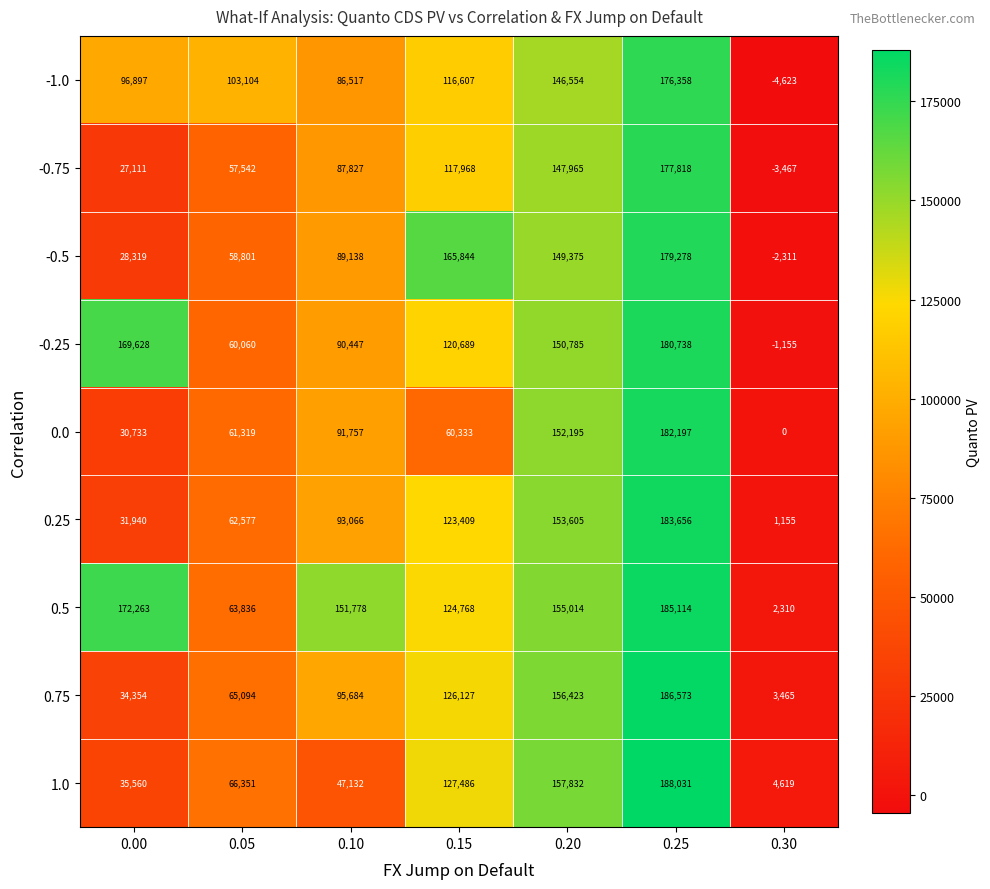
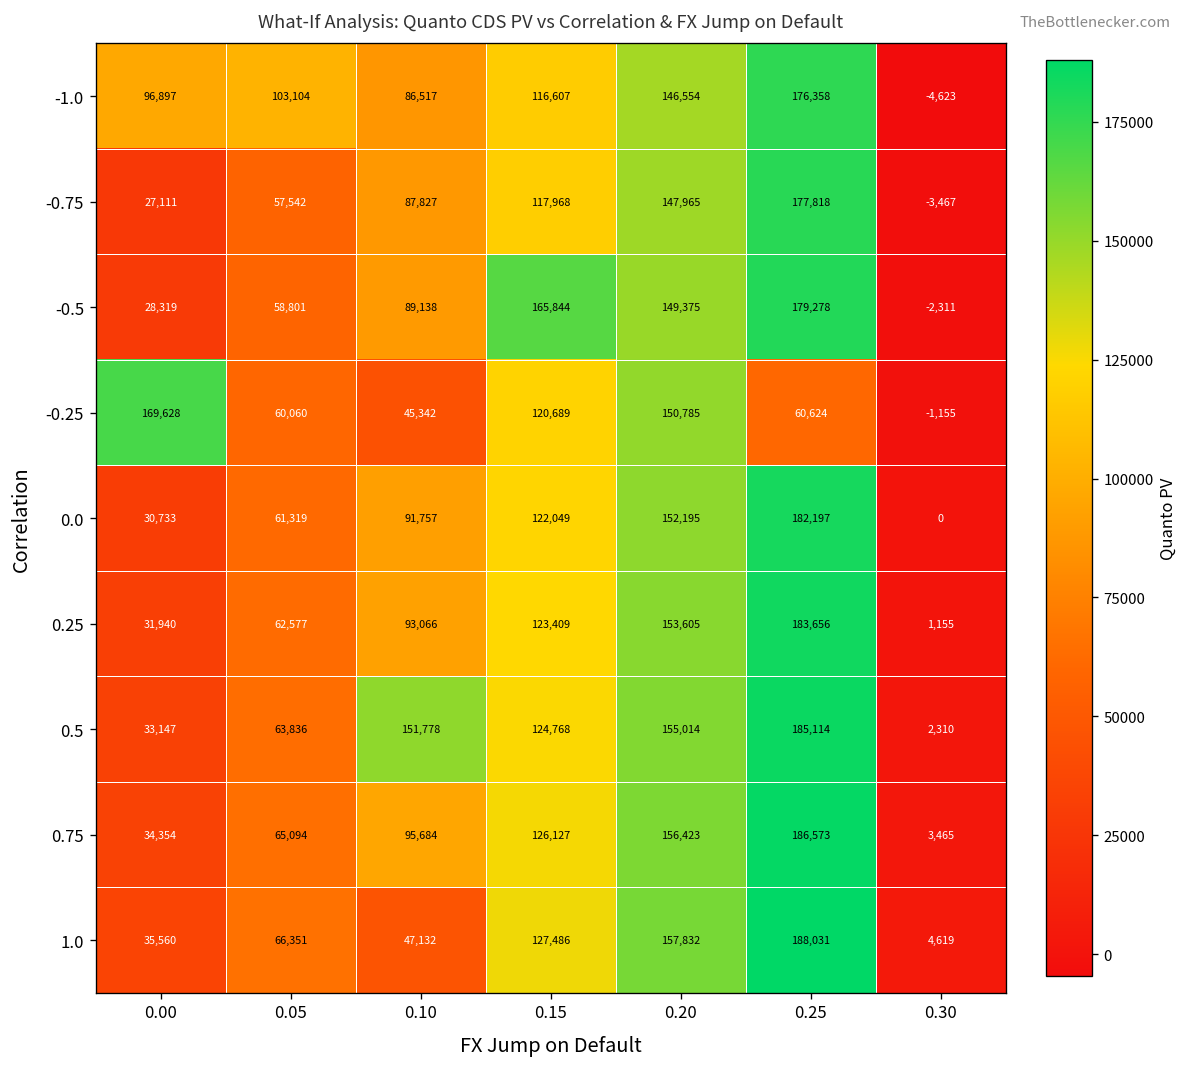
  {
    "-1.0": {
      "0.00": "96,897",
      "0.05": "103,104",
      "0.10": "86,517",
      "0.15": "116,607",
      "0.20": "146,554",
      "0.25": "176,358",
      "0.30": "-4,623"
    },
    "-0.75": {
      "0.00": "27,111",
      "0.05": "57,542",
      "0.10": "87,827",
      "0.15": "117,968",
      "0.20": "147,965",
      "0.25": "177,818",
      "0.30": "-3,467"
    },
    "-0.5": {
      "0.00": "28,319",
      "0.05": "58,801",
      "0.10": "89,138",
      "0.15": "165,844",
      "0.20": "149,375",
      "0.25": "179,278",
      "0.30": "-2,311"
    },
    "-0.25": {
      "0.00": "169,628",
      "0.05": "60,060",
-     "0.10": "90,447",
+     "0.10": "45,342",
      "0.15": "120,689",
      "0.20": "150,785",
-     "0.25": "180,738",
+     "0.25": "60,624",
      "0.30": "-1,155"
    },
    "0.0": {
      "0.00": "30,733",
      "0.05": "61,319",
      "0.10": "91,757",
-     "0.15": "60,333",
+     "0.15": "122,049",
      "0.20": "152,195",
      "0.25": "182,197",
      "0.30": "0"
    },
    "0.25": {
      "0.00": "31,940",
      "0.05": "62,577",
      "0.10": "93,066",
      "0.15": "123,409",
      "0.20": "153,605",
      "0.25": "183,656",
      "0.30": "1,155"
    },
    "0.5": {
-     "0.00": "172,263",
+     "0.00": "33,147",
      "0.05": "63,836",
      "0.10": "151,778",
      "0.15": "124,768",
      "0.20": "155,014",
      "0.25": "185,114",
      "0.30": "2,310"
    },
    "0.75": {
      "0.00": "34,354",
      "0.05": "65,094",
      "0.10": "95,684",
      "0.15": "126,127",
      "0.20": "156,423",
      "0.25": "186,573",
      "0.30": "3,465"
    },
    "1.0": {
      "0.00": "35,560",
      "0.05": "66,351",
      "0.10": "47,132",
      "0.15": "127,486",
      "0.20": "157,832",
      "0.25": "188,031",
      "0.30": "4,619"
    }
  }
